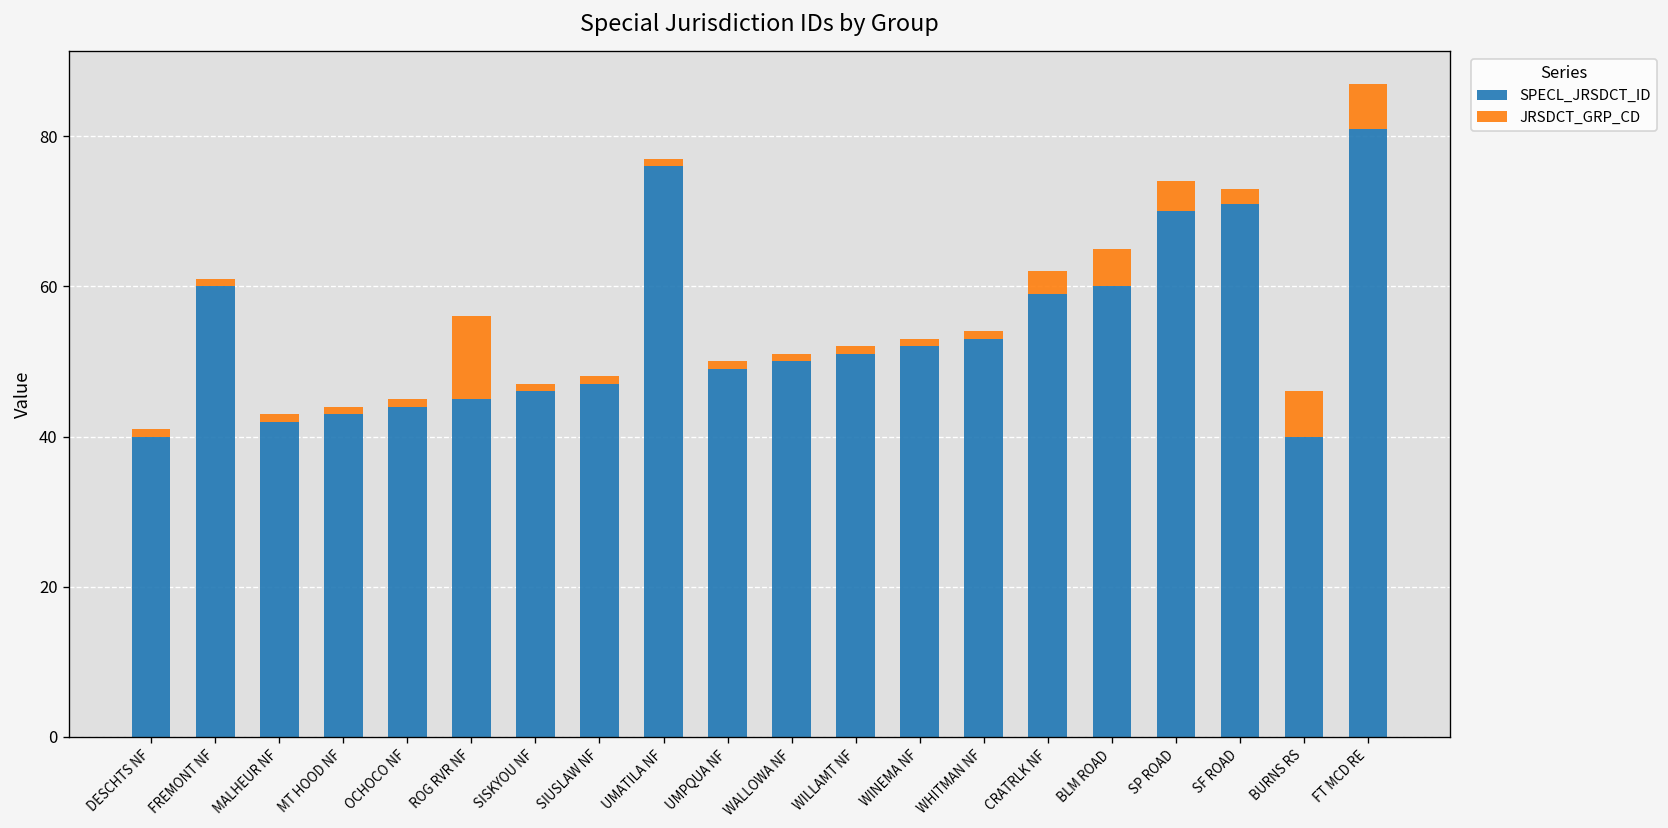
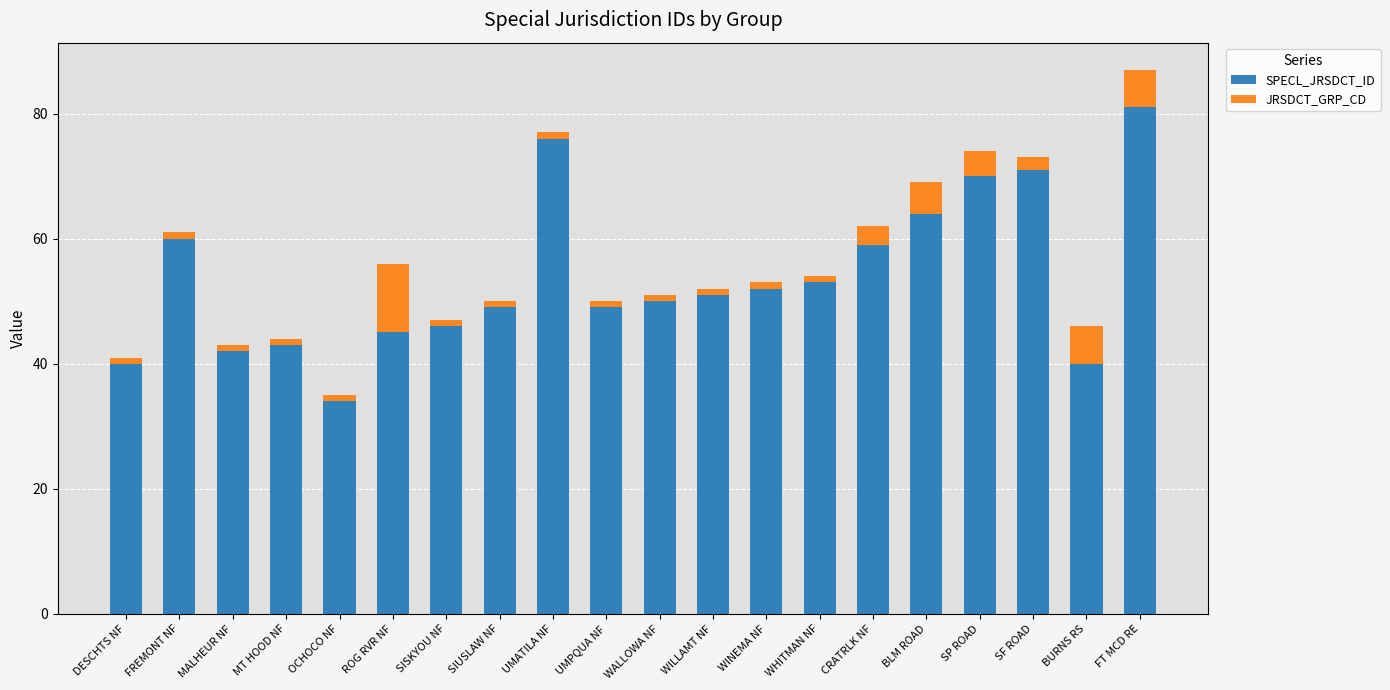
  {
    "SPECL_JRSDCT_ID": {
      "DESCHTS NF": 40,
      "FREMONT NF": 60,
      "MALHEUR NF": 42,
      "MT HOOD NF": 43,
-     "OCHOCO NF": 44,
+     "OCHOCO NF": 34,
      "ROG RVR NF": 45,
      "SISKYOU NF": 46,
-     "SIUSLAW NF": 47,
+     "SIUSLAW NF": 49,
      "UMATILA NF": 76,
      "UMPQUA NF": 49,
      "WALLOWA NF": 50,
      "WILLAMT NF": 51,
      "WINEMA NF": 52,
      "WHITMAN NF": 53,
      "CRATRLK NF": 59,
-     "BLM ROAD": 60,
+     "BLM ROAD": 64,
      "SP ROAD": 70,
      "SF ROAD": 71,
      "BURNS RS": 40,
      "FT MCD RE": 81
    },
    "JRSDCT_GRP_CD": {
      "DESCHTS NF": 1,
      "FREMONT NF": 1,
      "MALHEUR NF": 1,
      "MT HOOD NF": 1,
      "OCHOCO NF": 1,
      "ROG RVR NF": 11,
      "SISKYOU NF": 1,
      "SIUSLAW NF": 1,
      "UMATILA NF": 1,
      "UMPQUA NF": 1,
      "WALLOWA NF": 1,
      "WILLAMT NF": 1,
      "WINEMA NF": 1,
      "WHITMAN NF": 1,
      "CRATRLK NF": 3,
      "BLM ROAD": 5,
      "SP ROAD": 4,
      "SF ROAD": 2,
      "BURNS RS": 6,
      "FT MCD RE": 6
    }
  }
